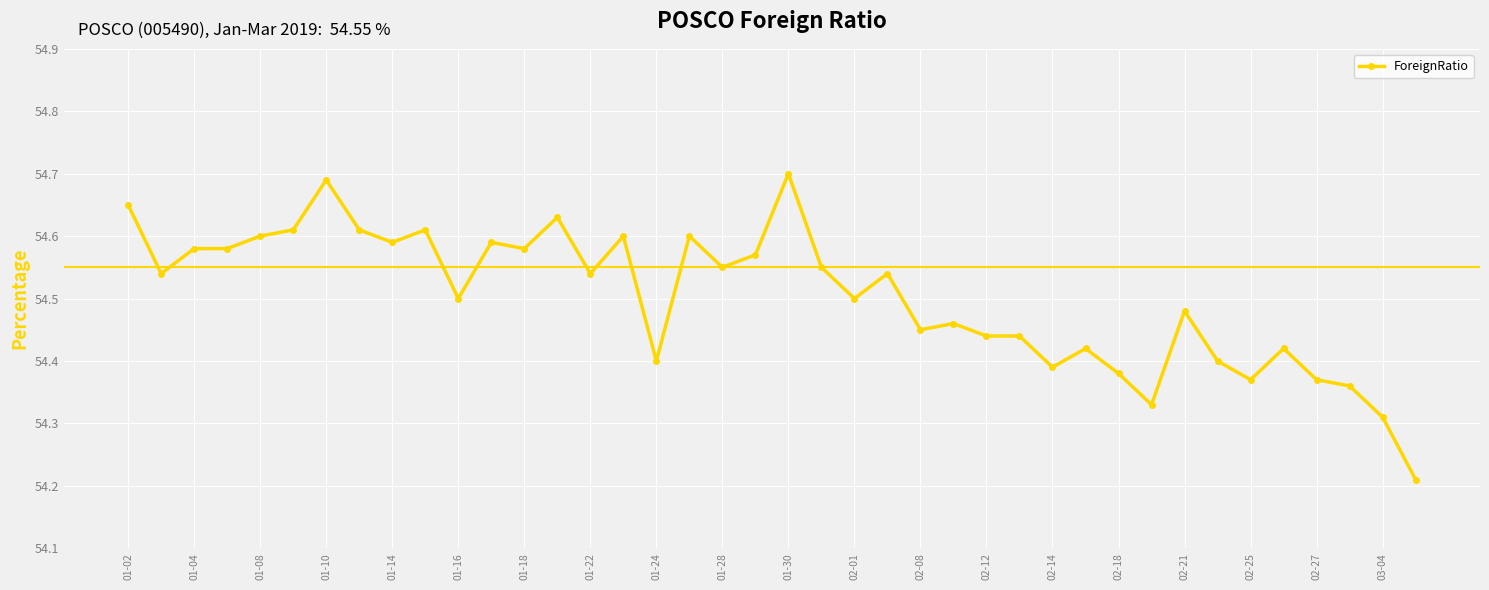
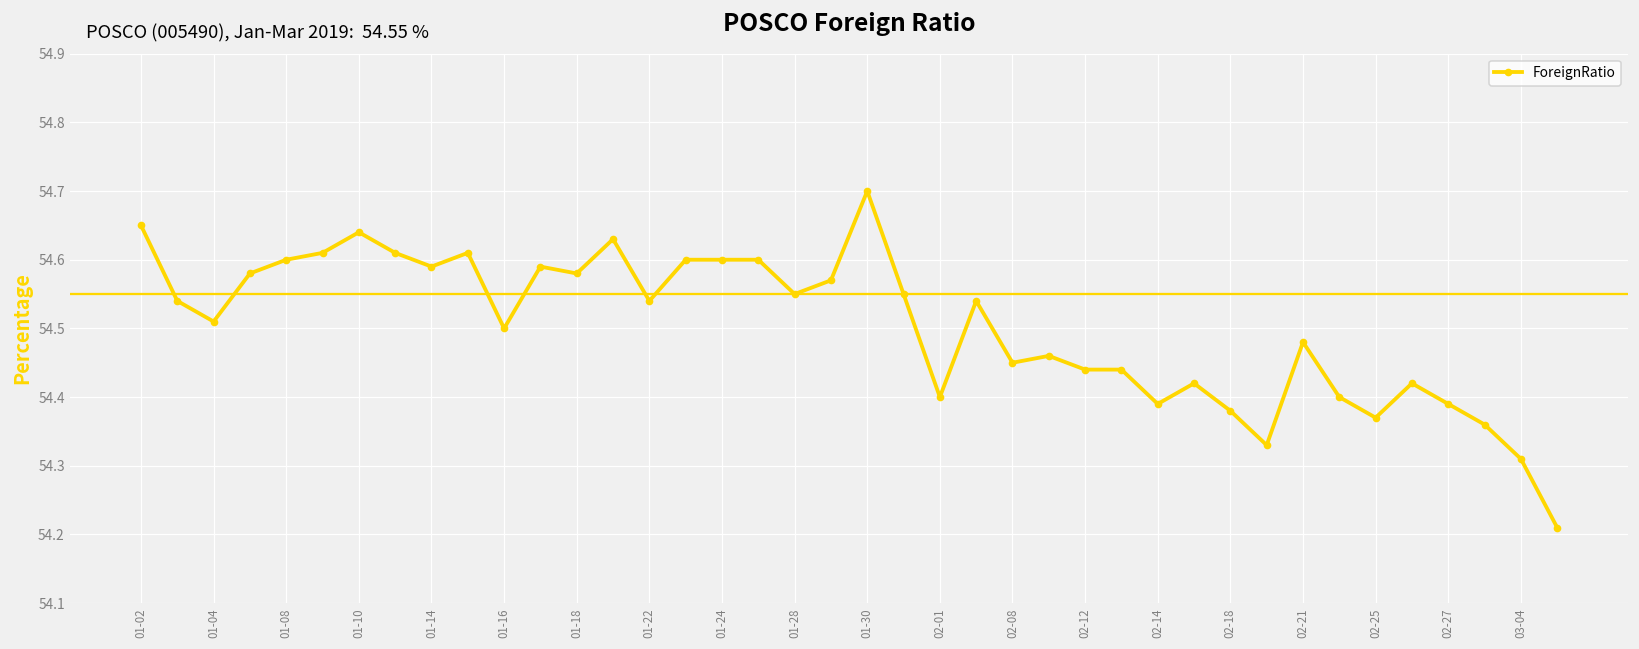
  {
    "01-02": 54.65,
-   "01-04": 54.58,
+   "01-04": 54.51,
    "01-08": 54.60,
-   "01-10": 54.69,
+   "01-10": 54.64,
    "01-14": 54.59,
    "01-16": 54.50,
    "01-18": 54.58,
    "01-22": 54.54,
-   "01-24": 54.4,
+   "01-24": 54.6,
    "01-28": 54.55,
    "01-30": 54.70,
-   "02-01": 54.5,
+   "02-01": 54.4,
    "02-08": 54.45,
    "02-12": 54.44,
    "02-14": 54.39,
    "02-18": 54.38,
    "02-21": 54.48,
    "02-25": 54.37,
-   "02-27": 54.37,
+   "02-27": 54.39,
    "03-04": 54.31
  }
